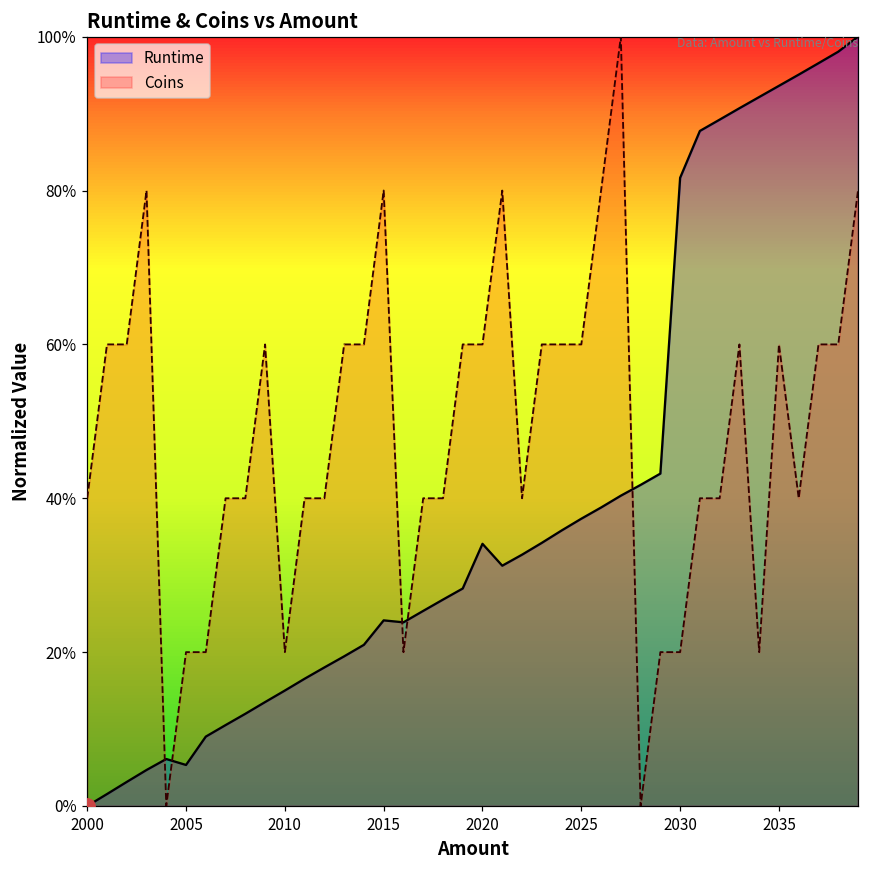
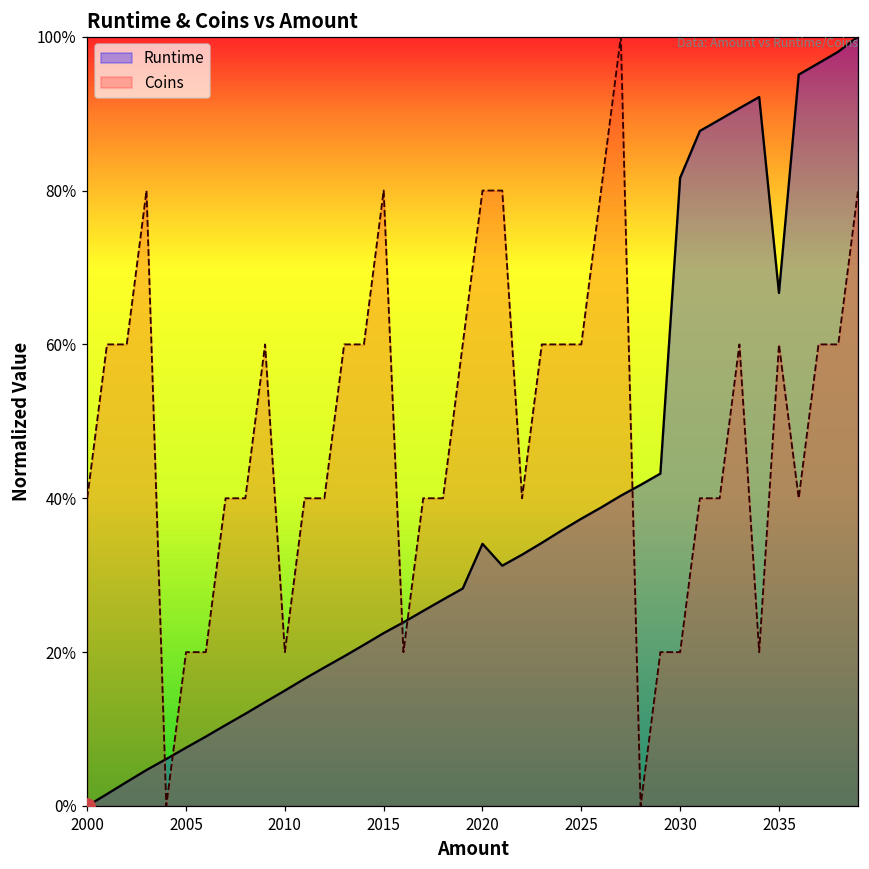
  {
    "Runtime": {
-     "2005": "5%",
+     "2005": "8%",
      "2010": "15%",
-     "2015": "24%",
+     "2015": "22%",
      "2020": "34%",
      "2025": "37%",
      "2030": "82%",
-     "2035": "94%"
+     "2035": "67%"
    },
    "Coins": {
      "2000": "40%",
      "2005": "20%",
      "2010": "20%",
      "2015": "80%",
-     "2020": "60%",
+     "2020": "80%",
      "2025": "60%",
      "2030": "20%",
      "2035": "60%"
    }
  }
